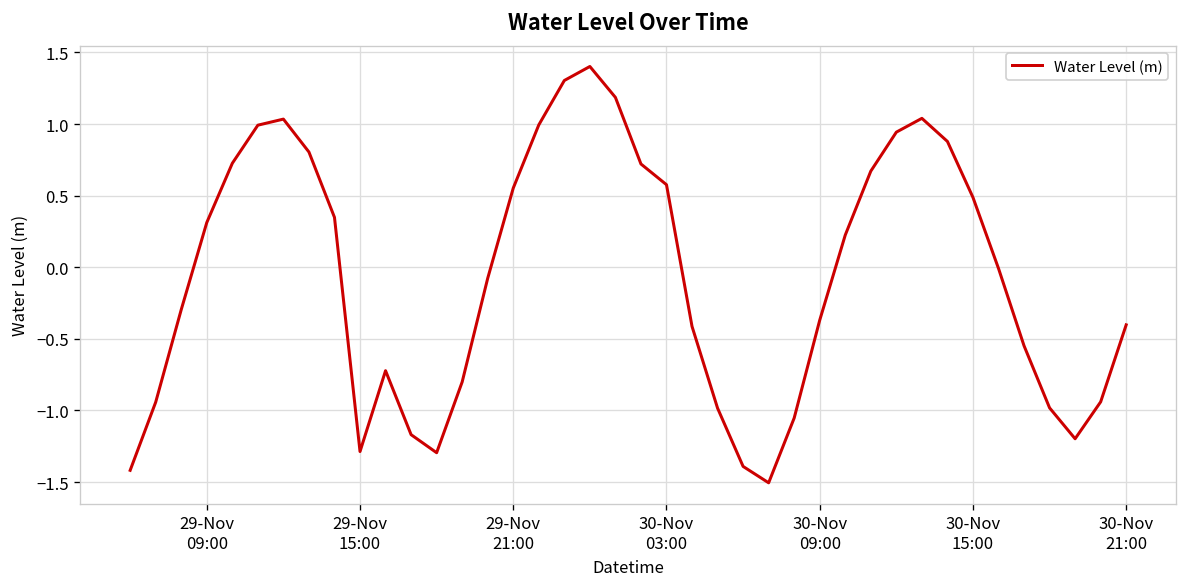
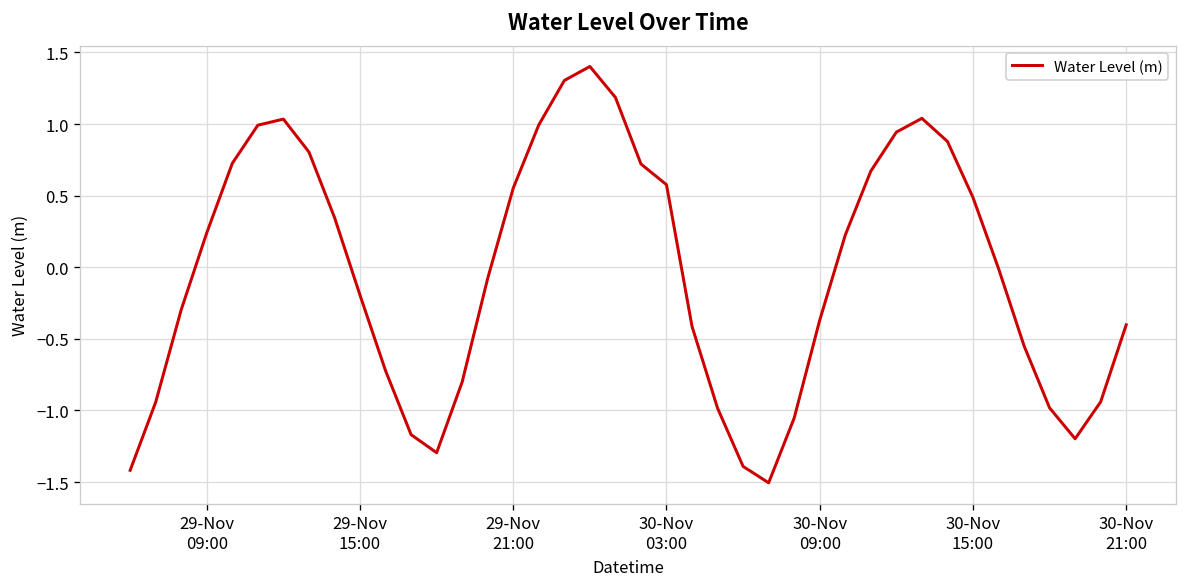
  {
-   "29-Nov 09:00": 0.31,
-   "29-Nov 15:00": -1.29,
+   "29-Nov 09:00": 0.24,
+   "29-Nov 15:00": -0.19,
    "29-Nov 21:00": 0.55,
    "30-Nov 03:00": 0.58,
    "30-Nov 09:00": -0.37,
    "30-Nov 15:00": 0.49,
    "30-Nov 21:00": -0.40
  }
